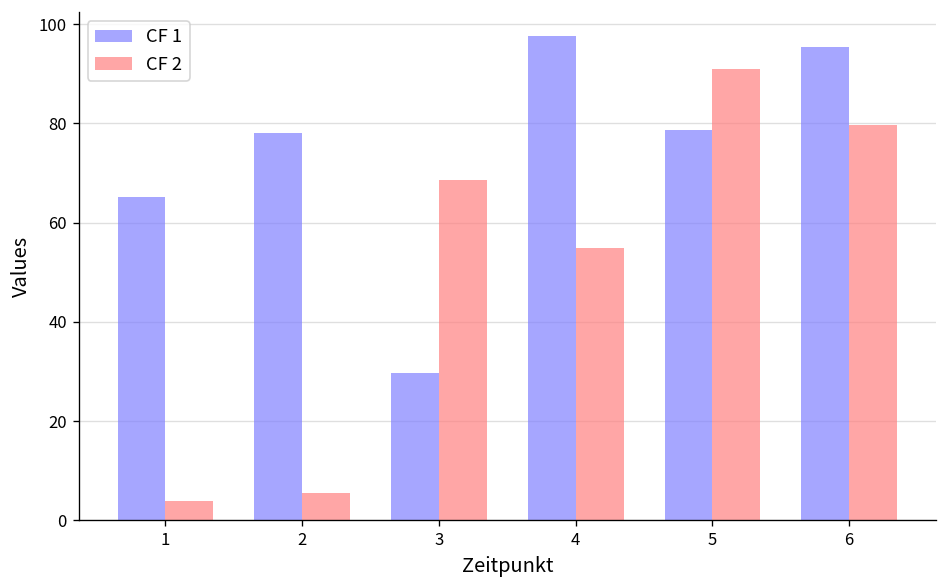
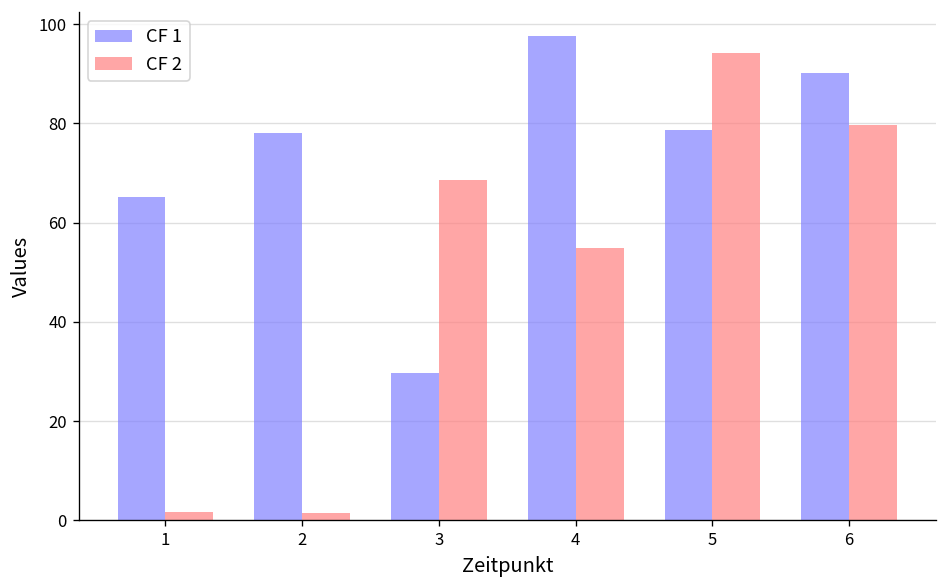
  {
    "CF 1": {
      "1": 65,
      "2": 78,
      "3": 30,
      "4": 98,
      "5": 79,
-     "6": 95
+     "6": 90
    },
    "CF 2": {
-     "1": 4,
-     "2": 6,
+     "1": 2,
+     "2": 2,
      "3": 69,
      "4": 55,
-     "5": 91,
+     "5": 94,
      "6": 80
    }
  }
